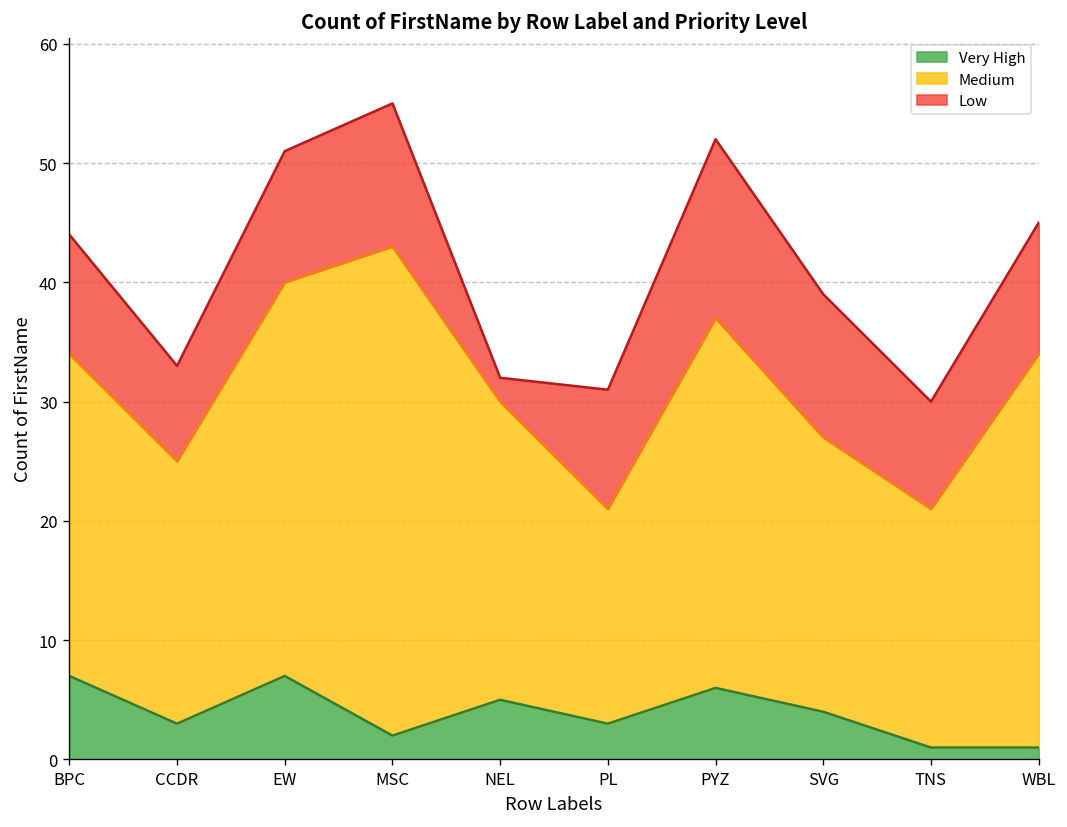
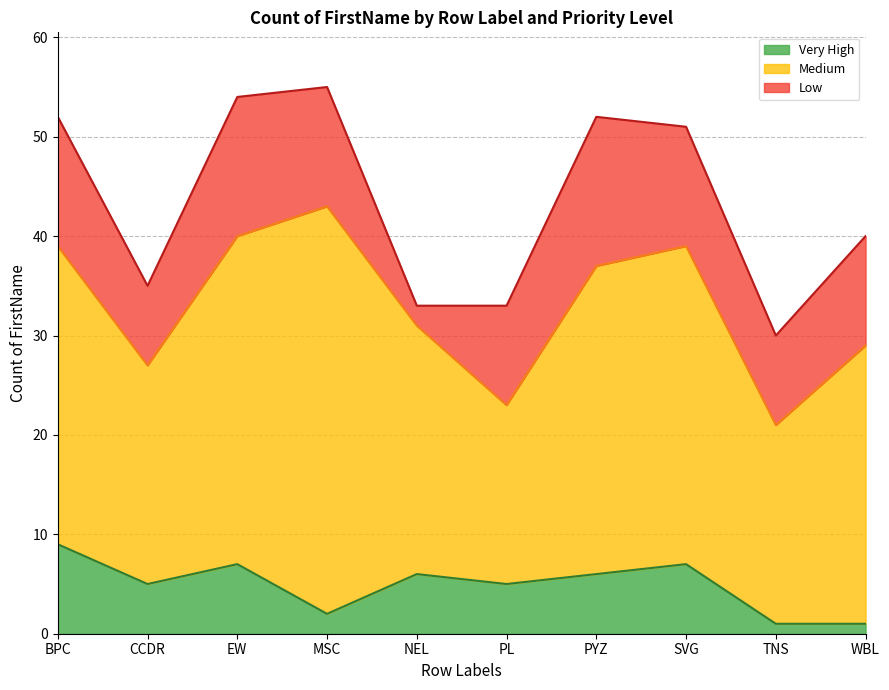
  {
    "Very High": {
-     "BPC": 7,
-     "CCDR": 3,
+     "BPC": 9,
+     "CCDR": 5,
      "EW": 7,
      "MSC": 2,
-     "NEL": 5,
-     "PL": 3,
+     "NEL": 6,
+     "PL": 5,
      "PYZ": 6,
-     "SVG": 4,
+     "SVG": 7,
      "TNS": 1,
      "WBL": 1
    },
    "Medium": {
-     "BPC": 27,
+     "BPC": 30,
      "CCDR": 22,
      "EW": 33,
      "MSC": 41,
      "NEL": 25,
      "PL": 18,
      "PYZ": 31,
-     "SVG": 23,
+     "SVG": 32,
      "TNS": 20,
-     "WBL": 33
+     "WBL": 28
    },
    "Low": {
-     "BPC": 10,
+     "BPC": 13,
      "CCDR": 8,
-     "EW": 11,
+     "EW": 14,
      "MSC": 12,
      "NEL": 2,
      "PL": 10,
      "PYZ": 15,
      "SVG": 12,
      "TNS": 9,
      "WBL": 11
    }
  }
